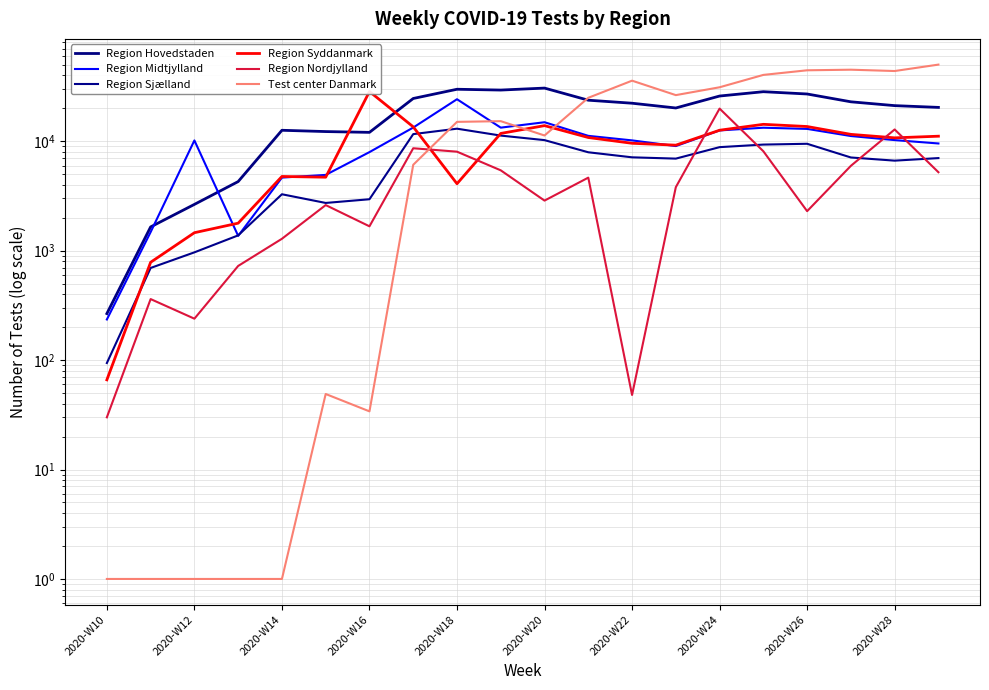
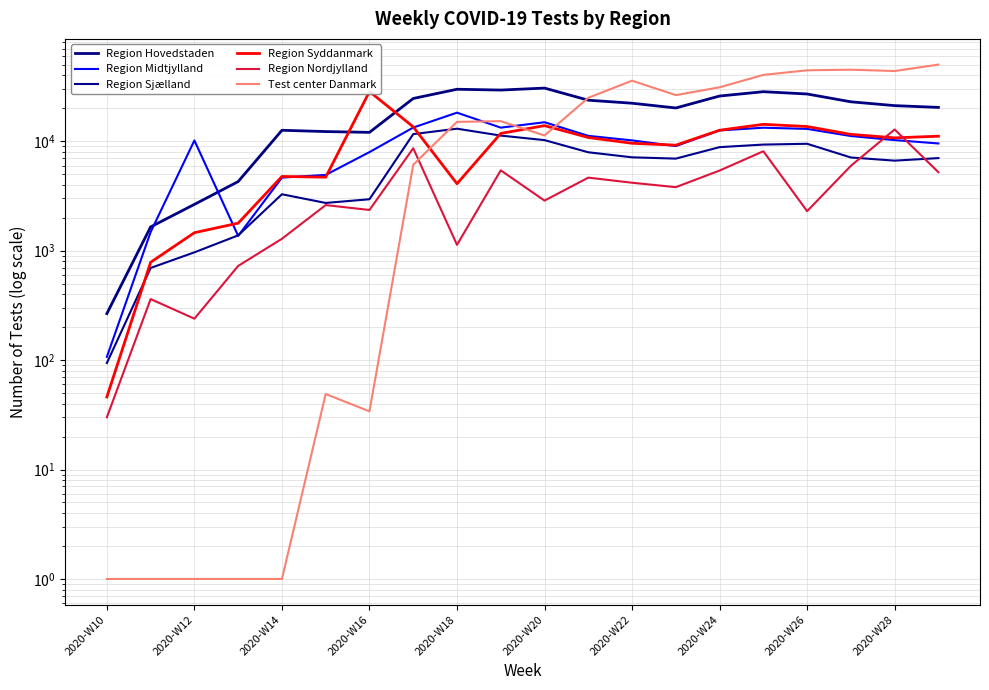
  {
    "Region Midtjylland": {
-     "2020-W10": 240,
+     "2020-W10": 110,
      "2020-W12": 10000,
      "2020-W16": 8000,
-     "2020-W18": 24000,
+     "2020-W18": 18000,
      "2020-W20": 15000,
      "2020-W22": 10000
    },
    "Region Syddanmark": {
-     "2020-W10": 70,
+     "2020-W10": 46,
      "2020-W12": 1500,
      "2020-W18": 4100,
      "2020-W20": 14000,
      "2020-W22": 10000
    },
    "Region Nordjylland": {
      "2020-W10": 30,
      "2020-W12": 240,
      "2020-W14": 1300,
-     "2020-W16": 1700,
-     "2020-W18": 8000,
+     "2020-W16": 2400,
+     "2020-W18": 1100,
      "2020-W20": 2900,
-     "2020-W22": 50,
-     "2020-W24": 20000,
+     "2020-W22": 4200,
+     "2020-W24": 5000,
      "2020-W26": 2300,
      "2020-W28": 13000
    },
    "Test center Danmark": {
      "2020-W10": 1,
      "2020-W12": 1,
      "2020-W14": 1,
      "2020-W16": 34,
      "2020-W18": 15000,
      "2020-W20": 11000,
      "2020-W22": 36000,
      "2020-W24": 31000,
      "2020-W26": 44000,
      "2020-W28": 44000
    }
  }
